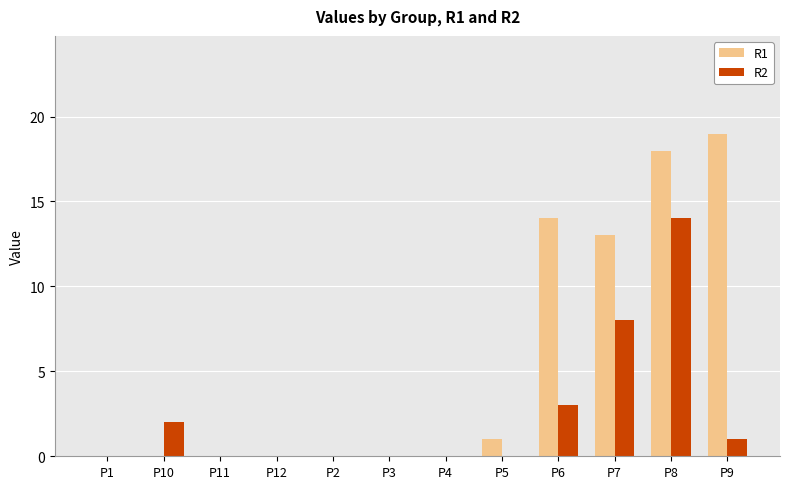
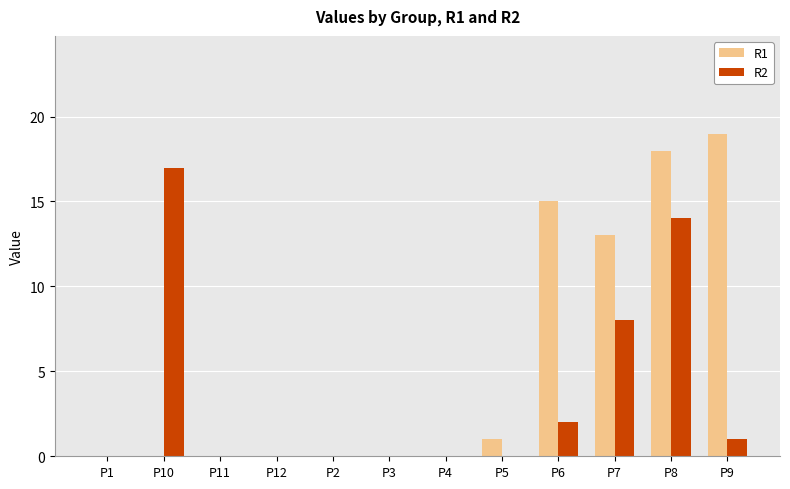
  {
    "R1": {
      "P1": 0,
      "P10": 0,
      "P11": 0,
      "P12": 0,
      "P2": 0,
      "P3": 0,
      "P4": 0,
      "P5": 1,
-     "P6": 14,
+     "P6": 15,
      "P7": 13,
      "P8": 18,
      "P9": 19
    },
    "R2": {
      "P1": 0,
-     "P10": 2,
+     "P10": 17,
      "P11": 0,
      "P12": 0,
      "P2": 0,
      "P3": 0,
      "P4": 0,
      "P5": 0,
-     "P6": 3,
+     "P6": 2,
      "P7": 8,
      "P8": 14,
      "P9": 1
    }
  }
